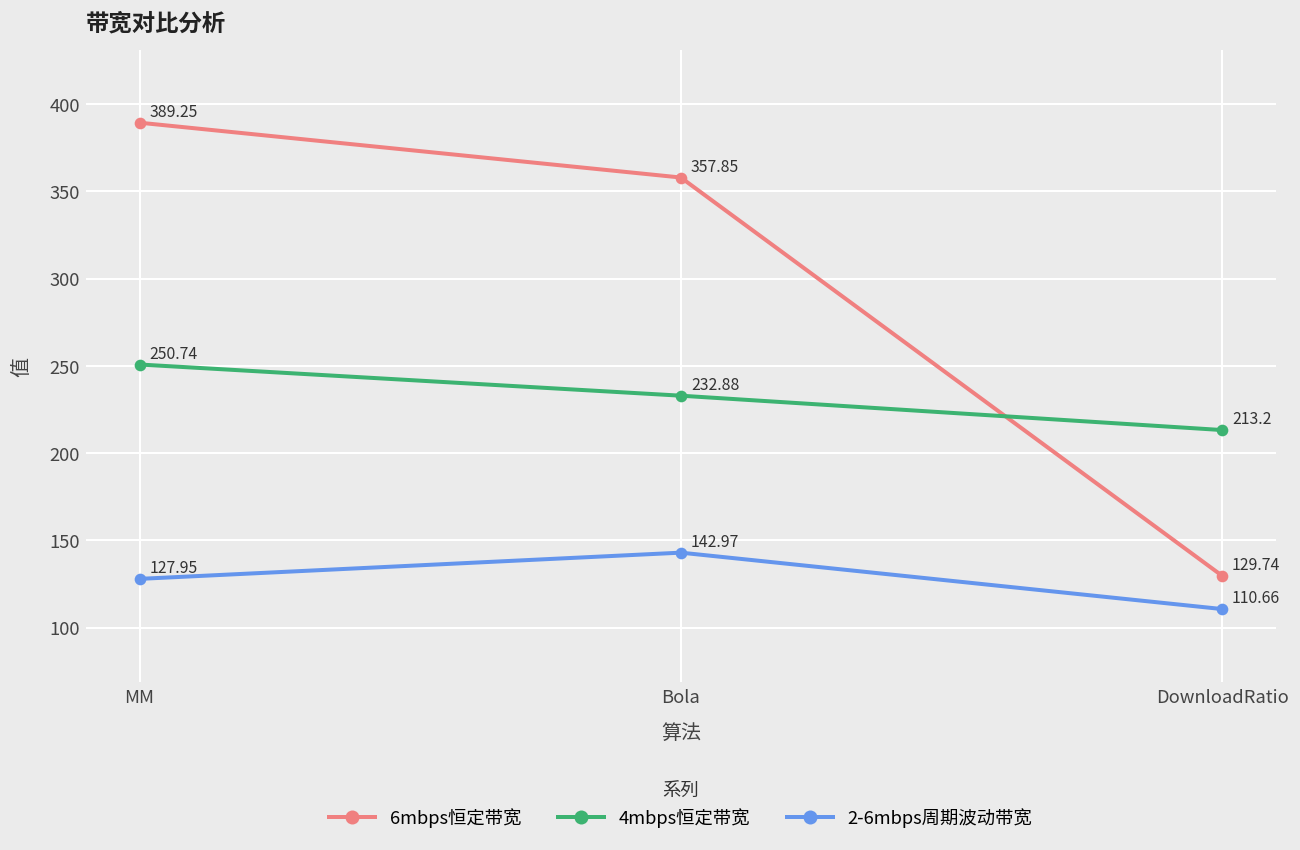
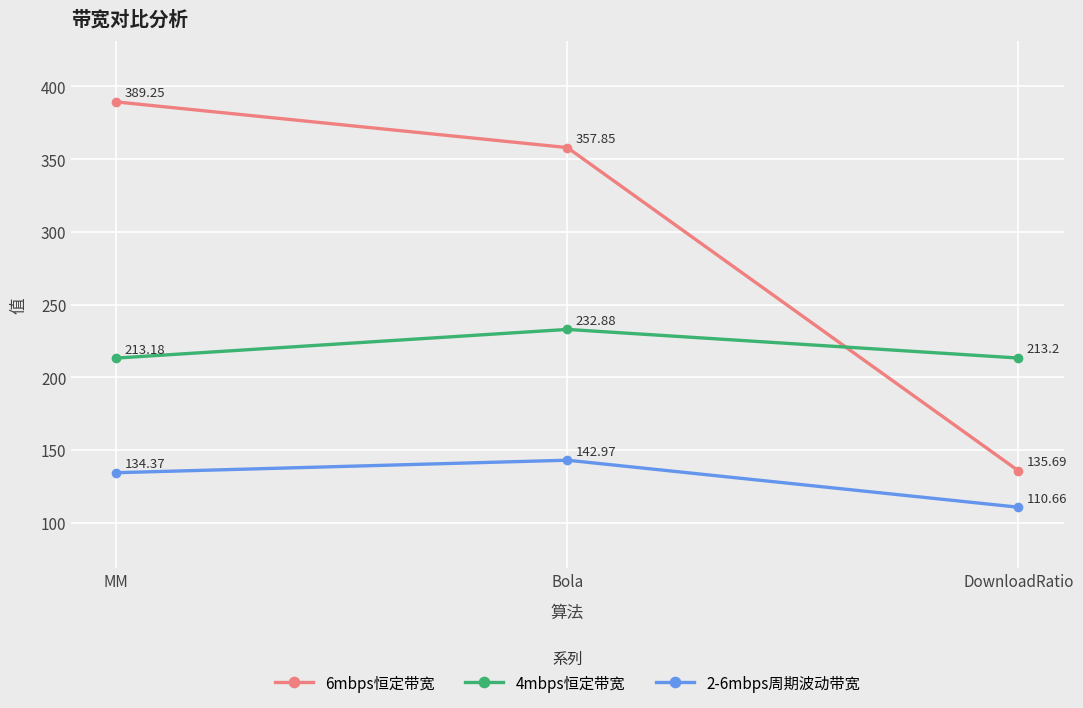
  {
    "6mbps恒定带宽": {
      "MM": 389.25,
      "Bola": 357.85,
-     "DownloadRatio": 129.74
+     "DownloadRatio": 135.69
    },
    "4mbps恒定带宽": {
-     "MM": 250.74,
+     "MM": 213.18,
      "Bola": 232.88,
      "DownloadRatio": 213.2
    },
    "2-6mbps周期波动带宽": {
-     "MM": 127.95,
+     "MM": 134.37,
      "Bola": 142.97,
      "DownloadRatio": 110.66
    }
  }
